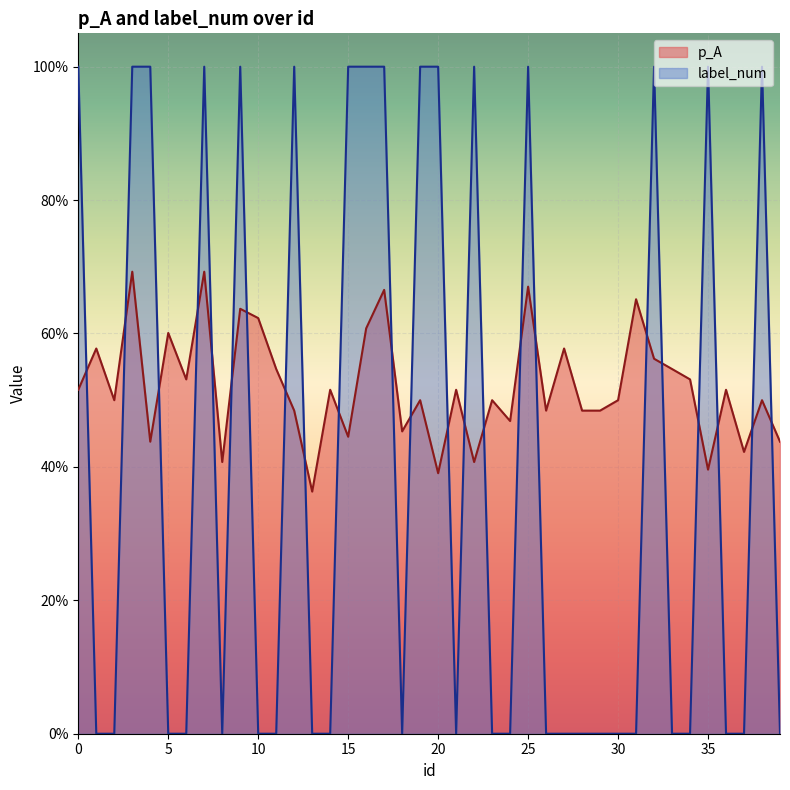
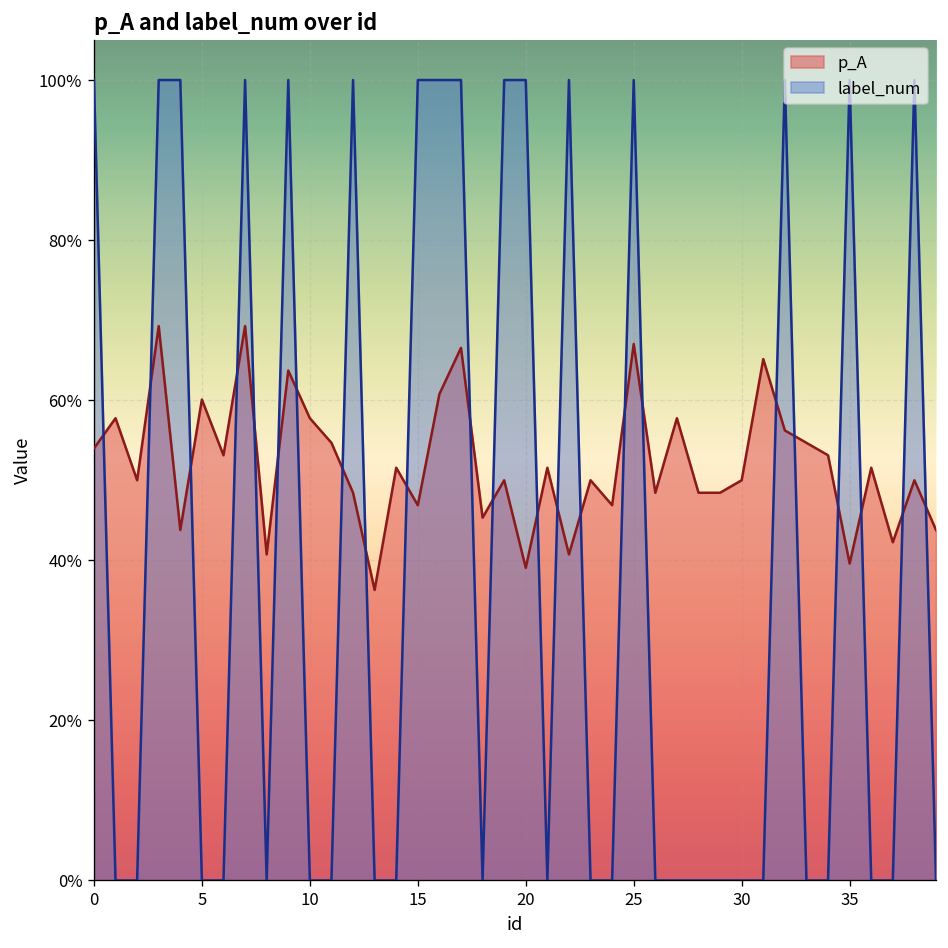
  {
    "p_A": {
-     "0": "52%",
+     "0": "54%",
      "5": "60%",
-     "10": "62%",
-     "15": "45%",
+     "10": "58%",
+     "15": "47%",
      "20": "39%",
      "25": "67%",
      "30": "50%",
      "35": "40%"
    },
    "label_num": {
      "0": "100%",
      "5": "0%",
      "10": "0%",
      "15": "100%",
      "20": "100%",
      "25": "100%",
      "30": "0%"
    }
  }
